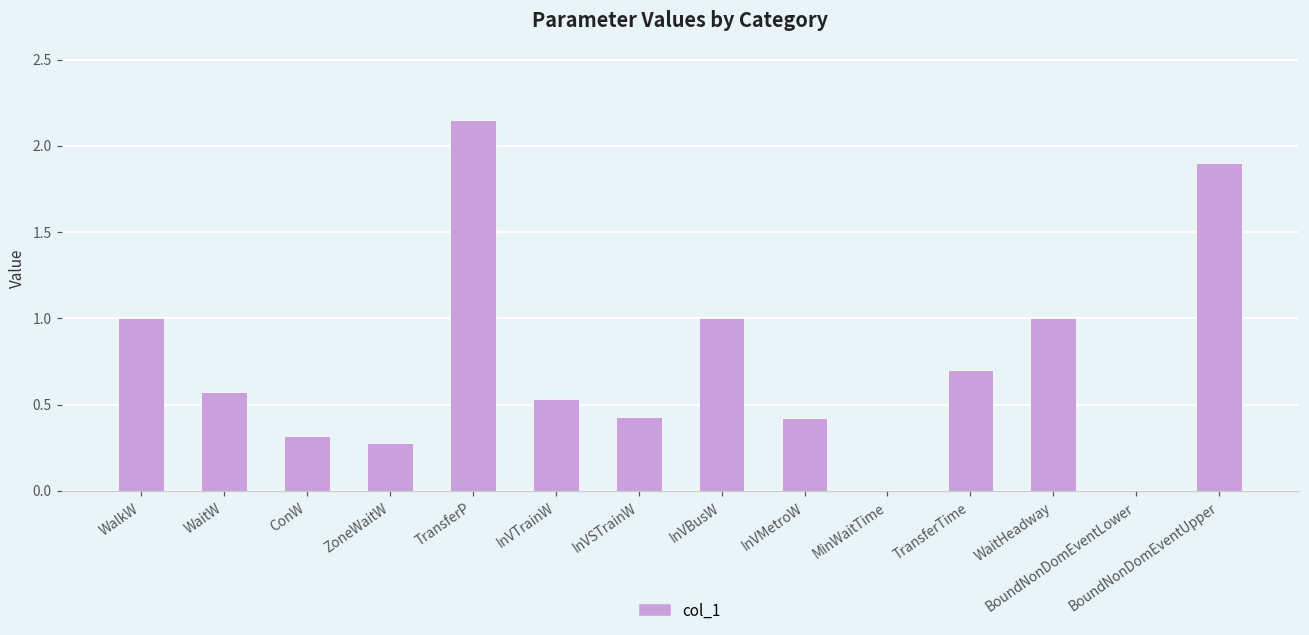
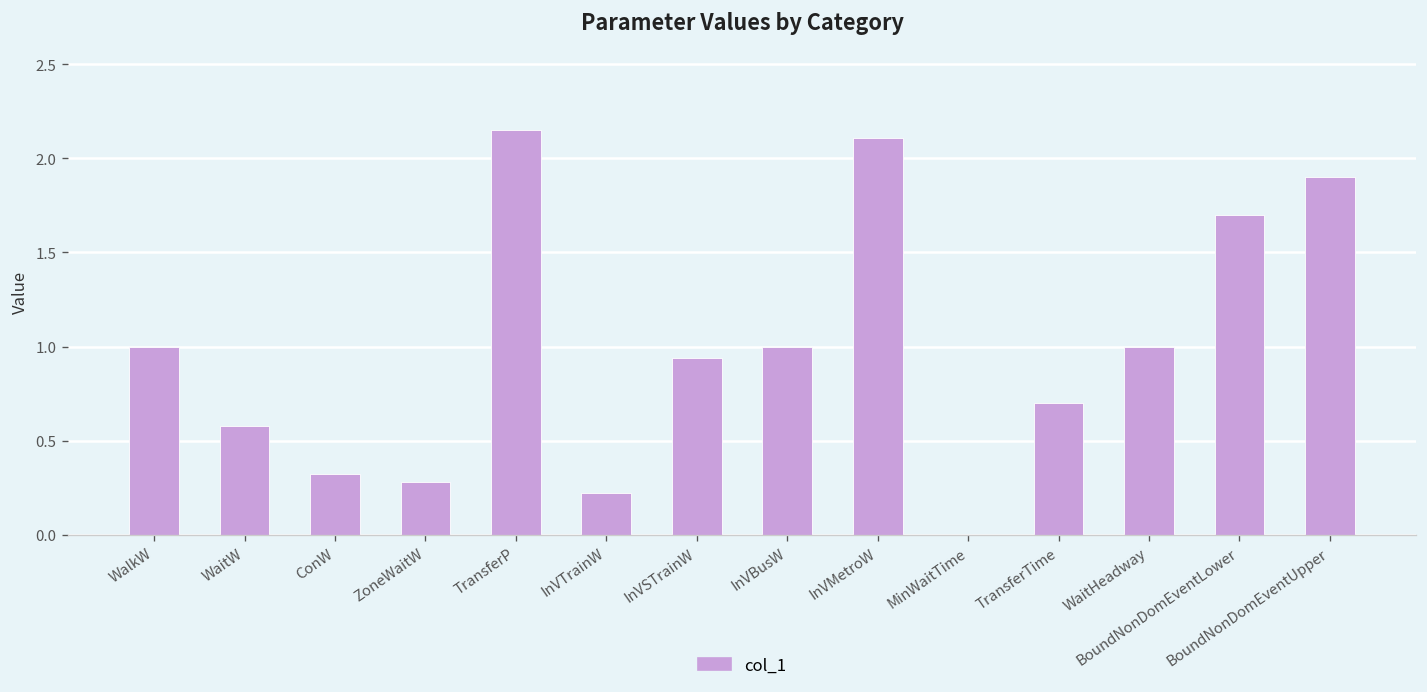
  {
    "WalkW": 1.00,
    "WaitW": 0.58,
    "ConW": 0.32,
    "ZoneWaitW": 0.28,
    "TransferP": 2.15,
-   "InVTrainW": 0.53,
-   "InVSTrainW": 0.43,
+   "InVTrainW": 0.22,
+   "InVSTrainW": 0.94,
    "InVBusW": 1.00,
-   "InVMetroW": 0.42,
+   "InVMetroW": 2.11,
    "MinWaitTime": 0.00,
    "TransferTime": 0.70,
    "WaitHeadway": 1.00,
-   "BoundNonDomEventLower": 0.0,
+   "BoundNonDomEventLower": 1.7,
    "BoundNonDomEventUpper": 1.90
  }
